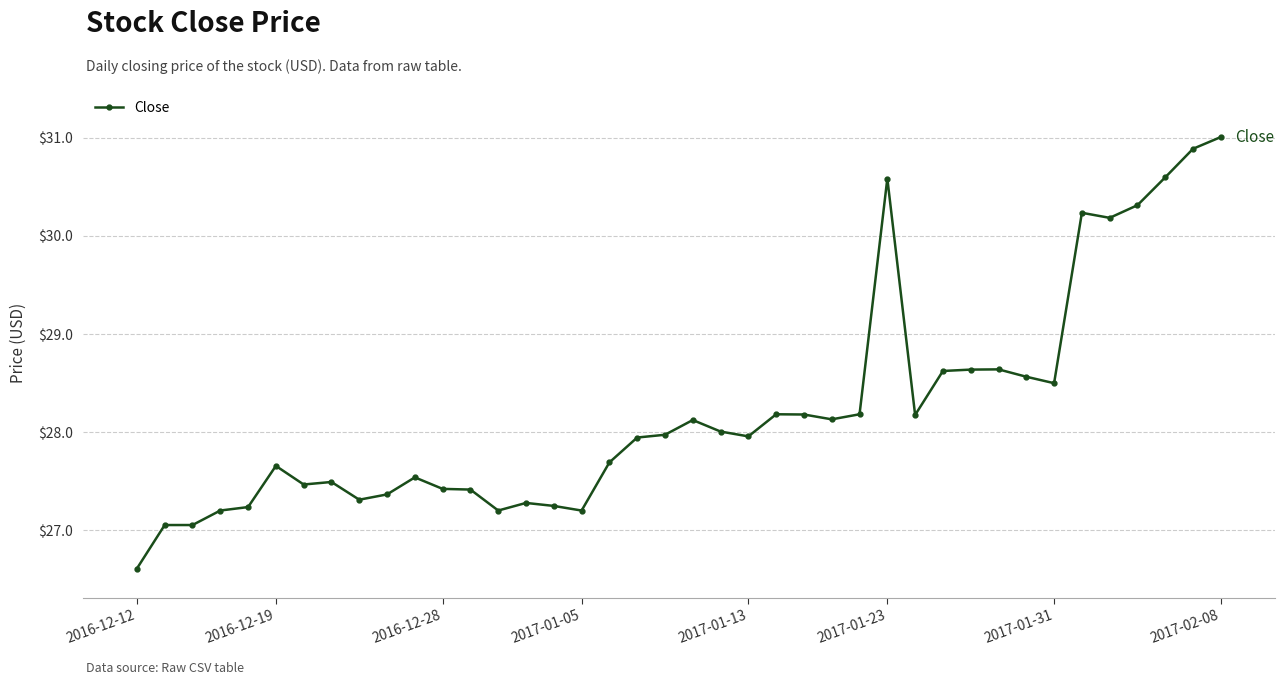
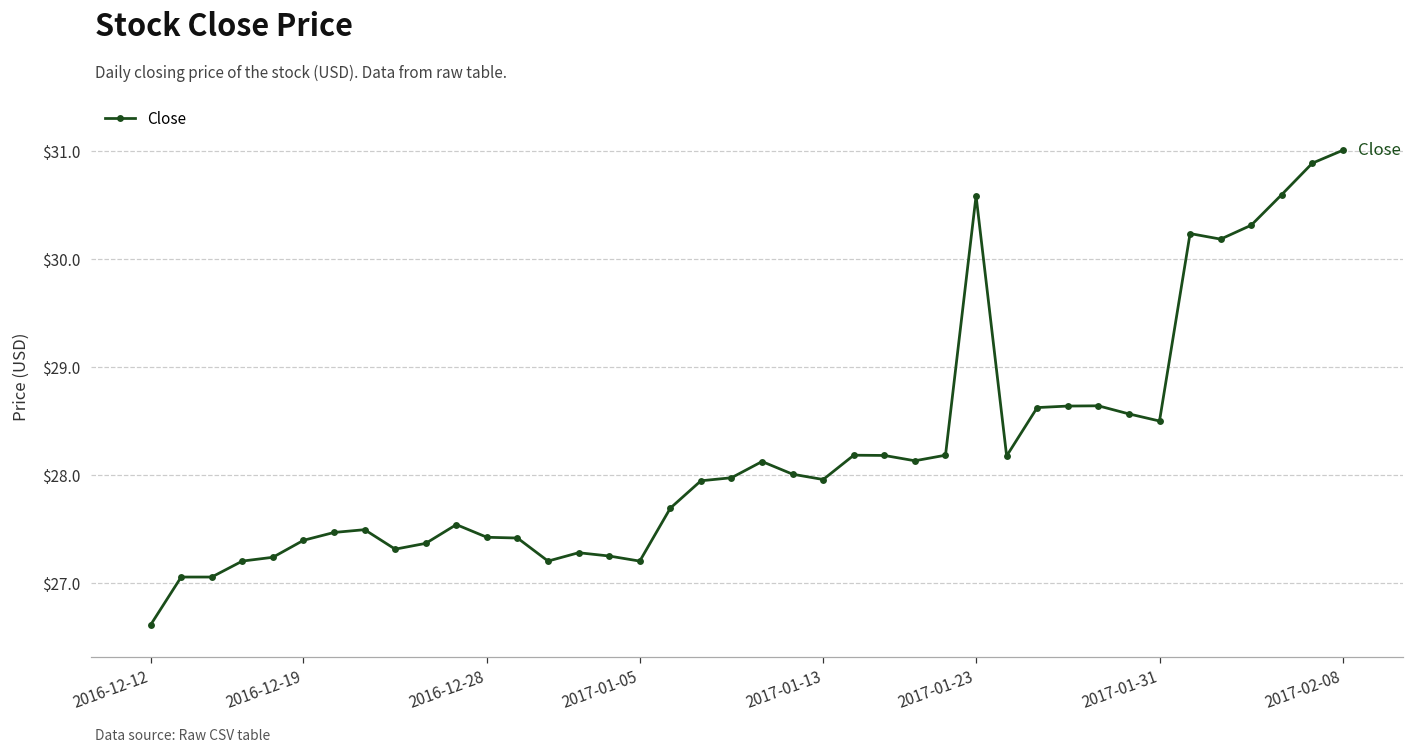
  {
    "2016-12-12": "$26.6",
-   "2016-12-19": "$27.7",
+   "2016-12-19": "$27.4",
    "2016-12-28": "$27.4",
    "2017-01-05": "$27.2",
    "2017-01-13": "$28.0",
    "2017-01-23": "$30.6",
    "2017-01-31": "$28.5",
    "2017-02-08": "$31.0"
  }
